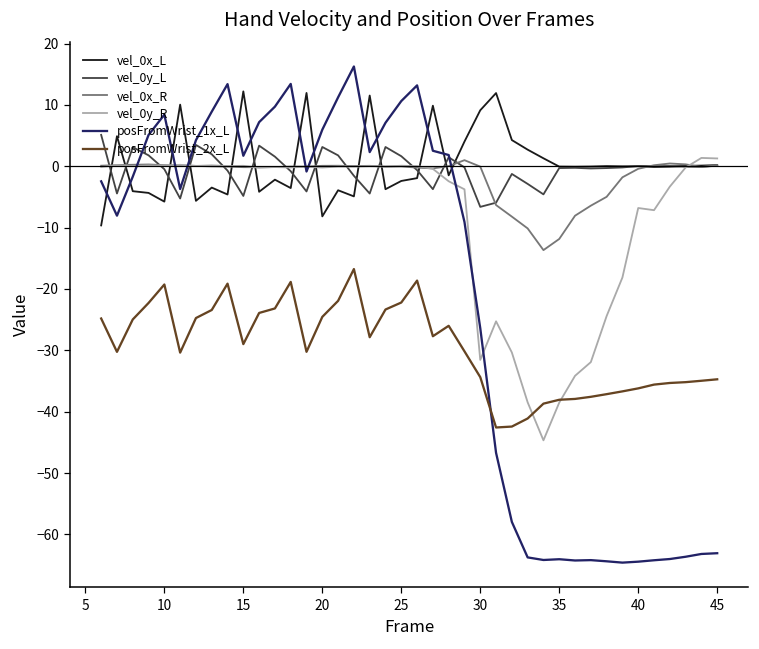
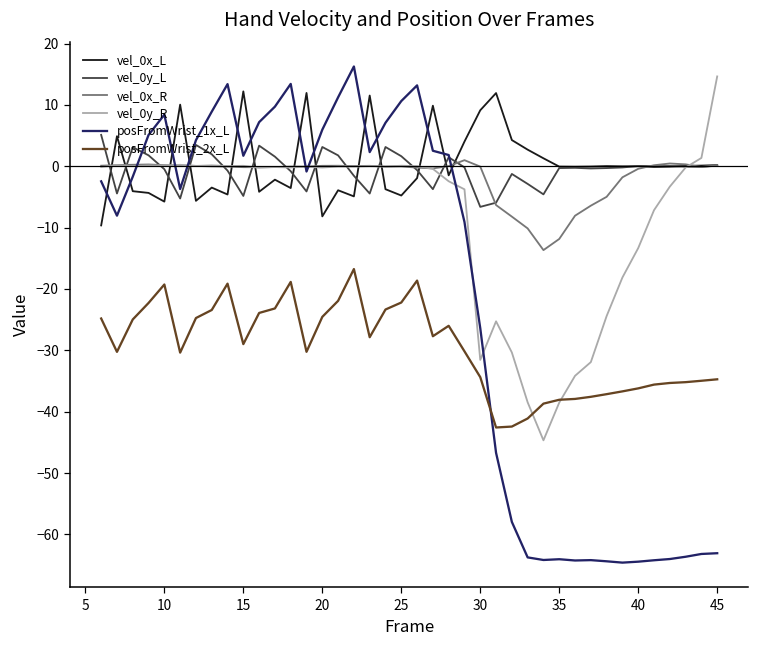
  {
    "vel_0x_L": {
      "10": -6,
      "15": 12,
      "20": -8,
-     "25": -2,
+     "25": -5,
      "30": 9
    },
    "vel_0x_R": {
      "30": 0,
      "35": -12
    },
    "vel_0y_R": {
      "30": -32,
      "35": -39,
-     "40": -7,
-     "45": 1
+     "40": -13,
+     "45": 15
    }
  }
